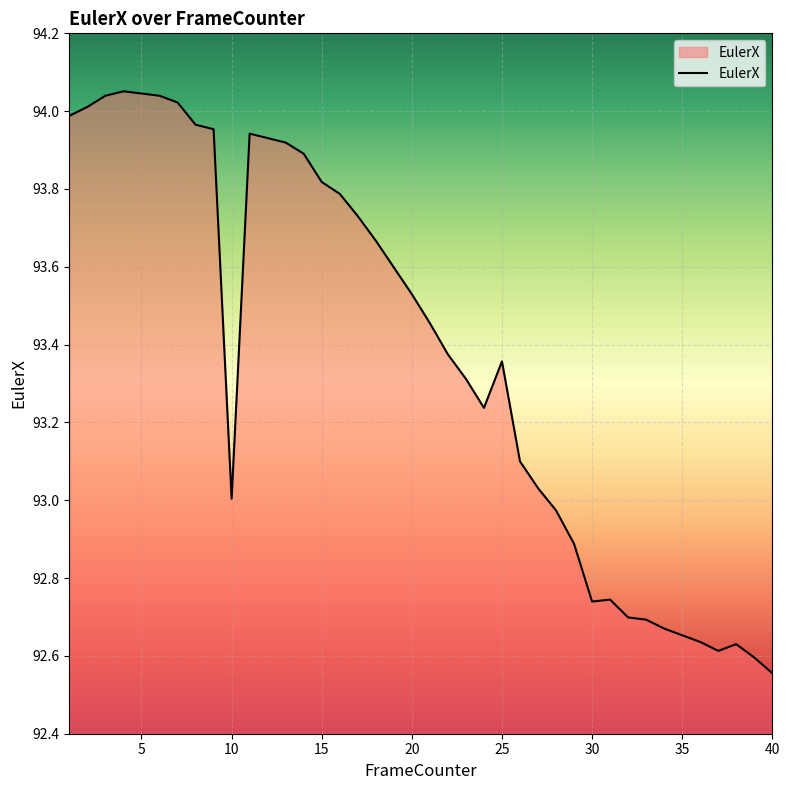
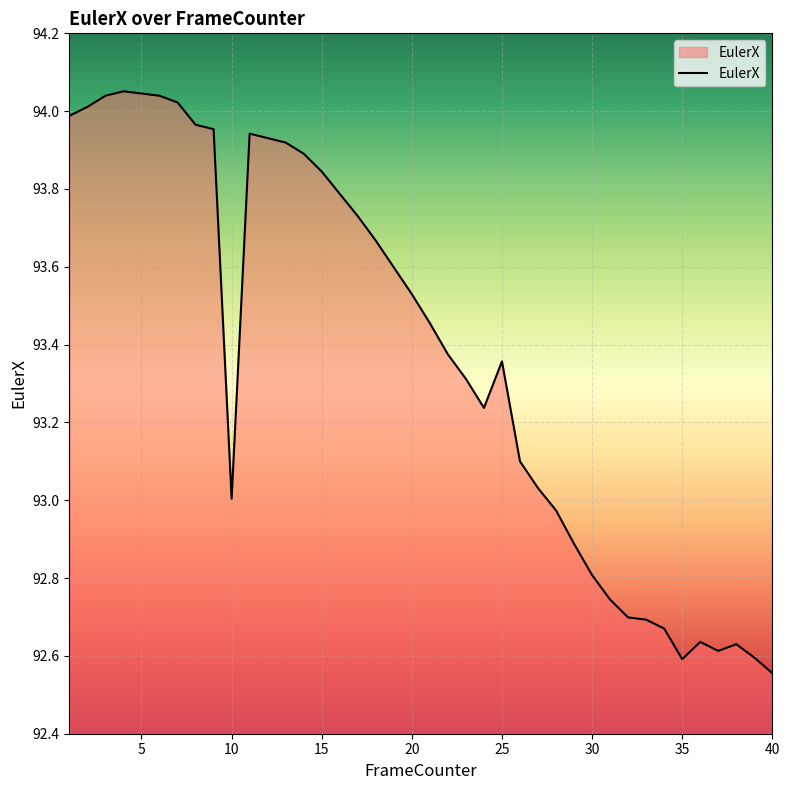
  {
    "5": 94.05,
    "10": 93.00,
-   "15": 93.82,
+   "15": 93.84,
    "20": 93.53,
    "25": 93.36,
-   "30": 92.74,
-   "35": 92.65,
+   "30": 92.81,
+   "35": 92.59,
    "40": 92.56
  }
